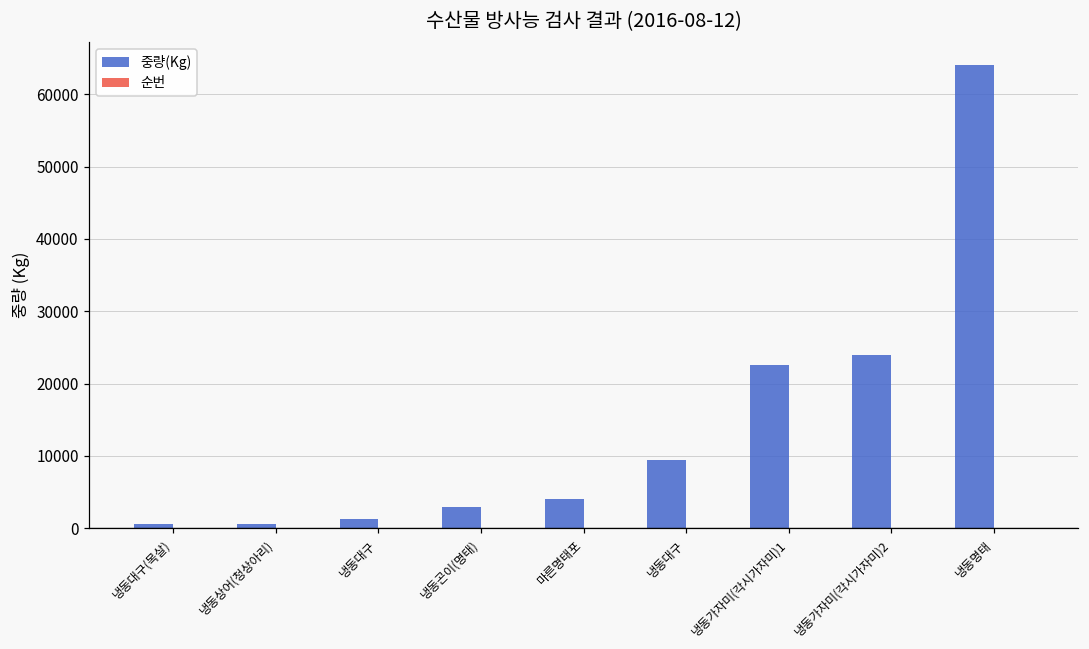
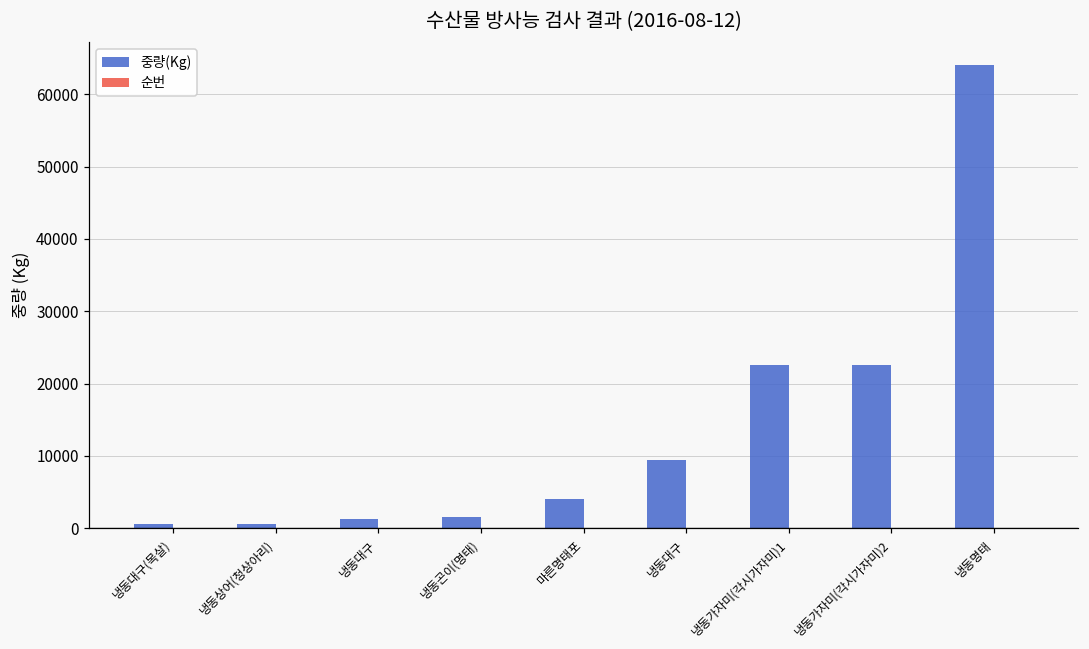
  {
    "중량(Kg)": {
      "냉동대구(목살)": 1000,
      "냉동상어(청상아리)": 1000,
-     "냉동곤이(명태)": 3000,
+     "냉동곤이(명태)": 2000,
      "마른명태포": 4000,
      "냉동가자미(각시가자미)1": 23000,
-     "냉동가자미(각시가자미)2": 24000,
+     "냉동가자미(각시가자미)2": 23000,
      "냉동명태": 64000
    }
  }
